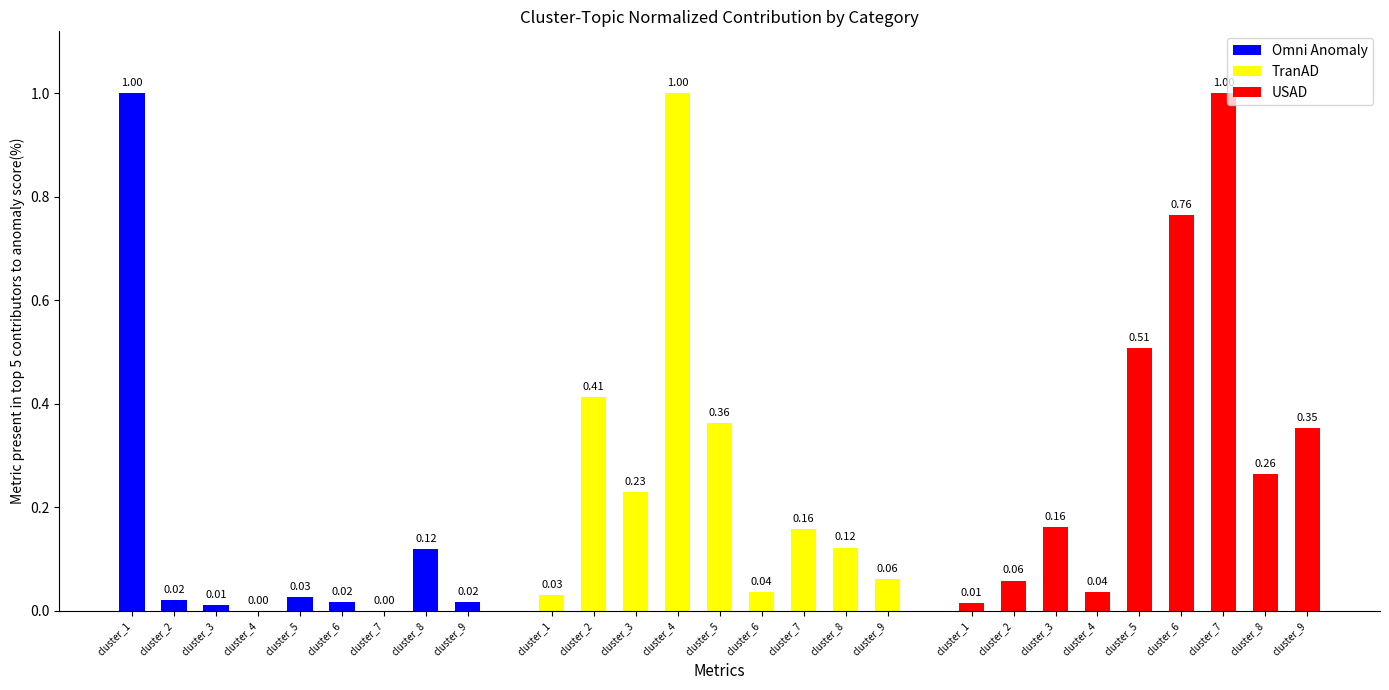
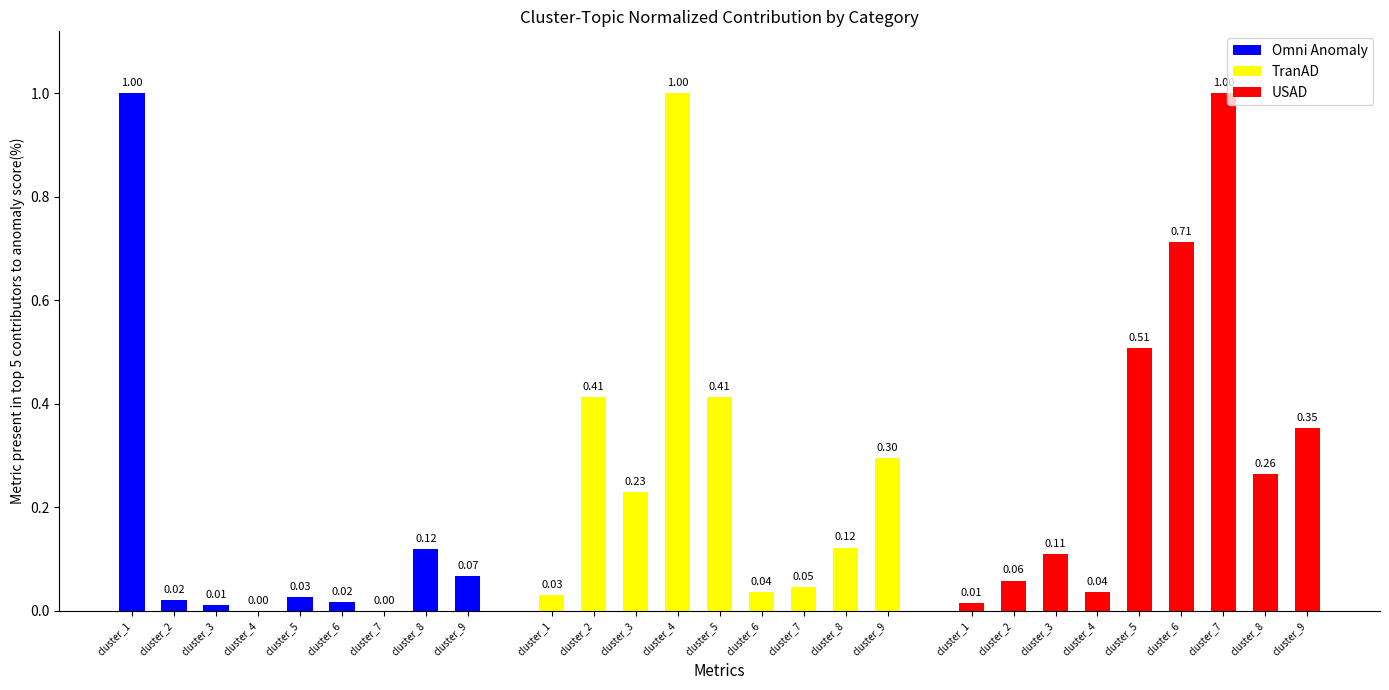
  {
    "Omni Anomaly": {
      "cluster_1": 1.00,
      "cluster_2": 0.02,
      "cluster_3": 0.01,
      "cluster_4": 0.00,
      "cluster_5": 0.03,
      "cluster_6": 0.02,
      "cluster_7": 0.00,
      "cluster_8": 0.12,
-     "cluster_9": 0.02
+     "cluster_9": 0.07
    },
    "TranAD": {
      "cluster_1": 0.03,
      "cluster_2": 0.41,
      "cluster_3": 0.23,
      "cluster_4": 1.00,
-     "cluster_5": 0.36,
+     "cluster_5": 0.41,
      "cluster_6": 0.04,
-     "cluster_7": 0.16,
+     "cluster_7": 0.05,
      "cluster_8": 0.12,
-     "cluster_9": 0.06
+     "cluster_9": 0.30
    },
    "USAD": {
      "cluster_1": 0.01,
      "cluster_2": 0.06,
-     "cluster_3": 0.16,
+     "cluster_3": 0.11,
      "cluster_4": 0.04,
      "cluster_5": 0.51,
-     "cluster_6": 0.76,
+     "cluster_6": 0.71,
      "cluster_8": 0.26,
      "cluster_9": 0.35
    }
  }
